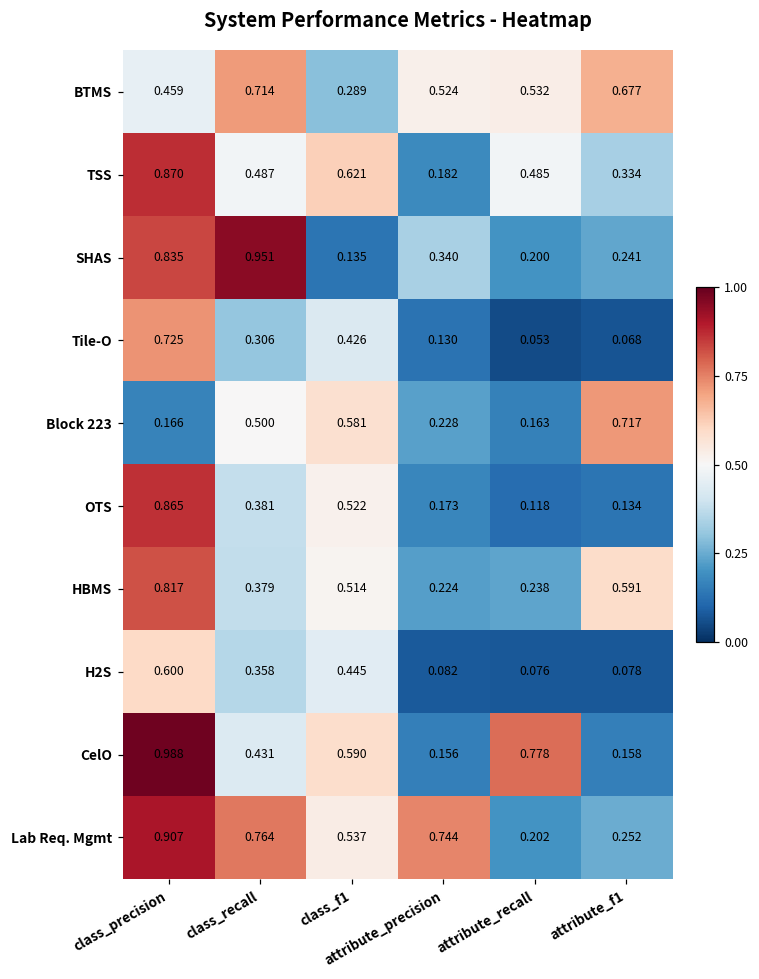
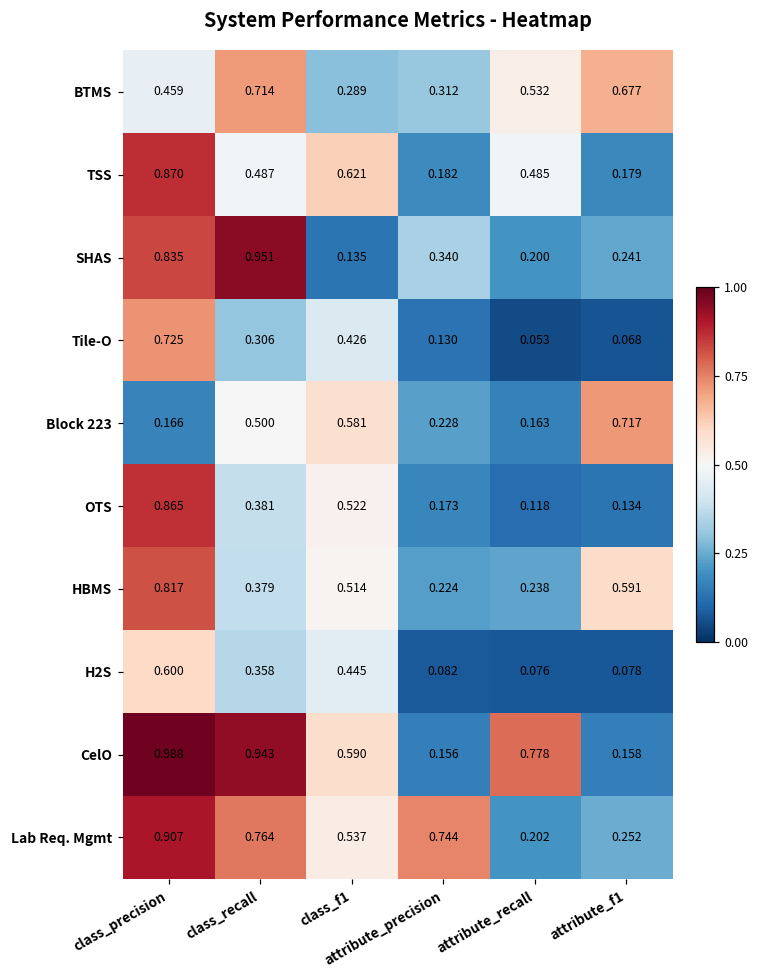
  {
    "BTMS": {
      "class_precision": 0.459,
      "class_recall": 0.714,
      "class_f1": 0.289,
-     "attribute_precision": 0.524,
+     "attribute_precision": 0.312,
      "attribute_recall": 0.532,
      "attribute_f1": 0.677
    },
    "TSS": {
      "class_precision": 0.870,
      "class_recall": 0.487,
      "class_f1": 0.621,
      "attribute_precision": 0.182,
      "attribute_recall": 0.485,
-     "attribute_f1": 0.334
+     "attribute_f1": 0.179
    },
    "SHAS": {
      "class_precision": 0.835,
      "class_recall": 0.951,
      "class_f1": 0.135,
      "attribute_precision": 0.340,
      "attribute_recall": 0.200,
      "attribute_f1": 0.241
    },
    "Tile-O": {
      "class_precision": 0.725,
      "class_recall": 0.306,
      "class_f1": 0.426,
      "attribute_precision": 0.130,
      "attribute_recall": 0.053,
      "attribute_f1": 0.068
    },
    "Block 223": {
      "class_precision": 0.166,
      "class_recall": 0.500,
      "class_f1": 0.581,
      "attribute_precision": 0.228,
      "attribute_recall": 0.163,
      "attribute_f1": 0.717
    },
    "OTS": {
      "class_precision": 0.865,
      "class_recall": 0.381,
      "class_f1": 0.522,
      "attribute_precision": 0.173,
      "attribute_recall": 0.118,
      "attribute_f1": 0.134
    },
    "HBMS": {
      "class_precision": 0.817,
      "class_recall": 0.379,
      "class_f1": 0.514,
      "attribute_precision": 0.224,
      "attribute_recall": 0.238,
      "attribute_f1": 0.591
    },
    "H2S": {
      "class_precision": 0.600,
      "class_recall": 0.358,
      "class_f1": 0.445,
      "attribute_precision": 0.082,
      "attribute_recall": 0.076,
      "attribute_f1": 0.078
    },
    "CelO": {
      "class_precision": 0.988,
-     "class_recall": 0.431,
+     "class_recall": 0.943,
      "class_f1": 0.590,
      "attribute_precision": 0.156,
      "attribute_recall": 0.778,
      "attribute_f1": 0.158
    },
    "Lab Req. Mgmt": {
      "class_precision": 0.907,
      "class_recall": 0.764,
      "class_f1": 0.537,
      "attribute_precision": 0.744,
      "attribute_recall": 0.202,
      "attribute_f1": 0.252
    }
  }
